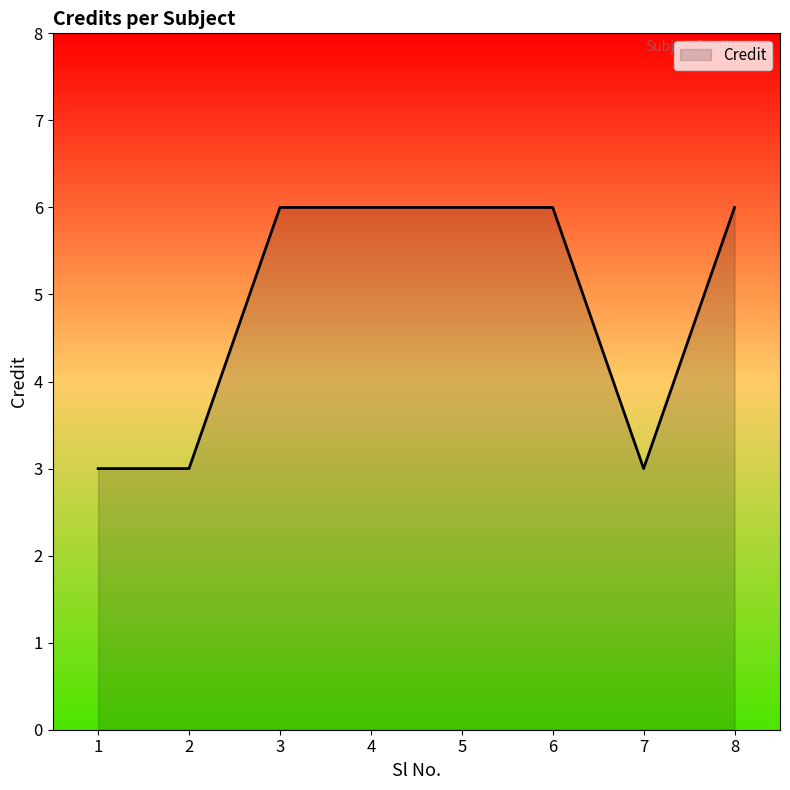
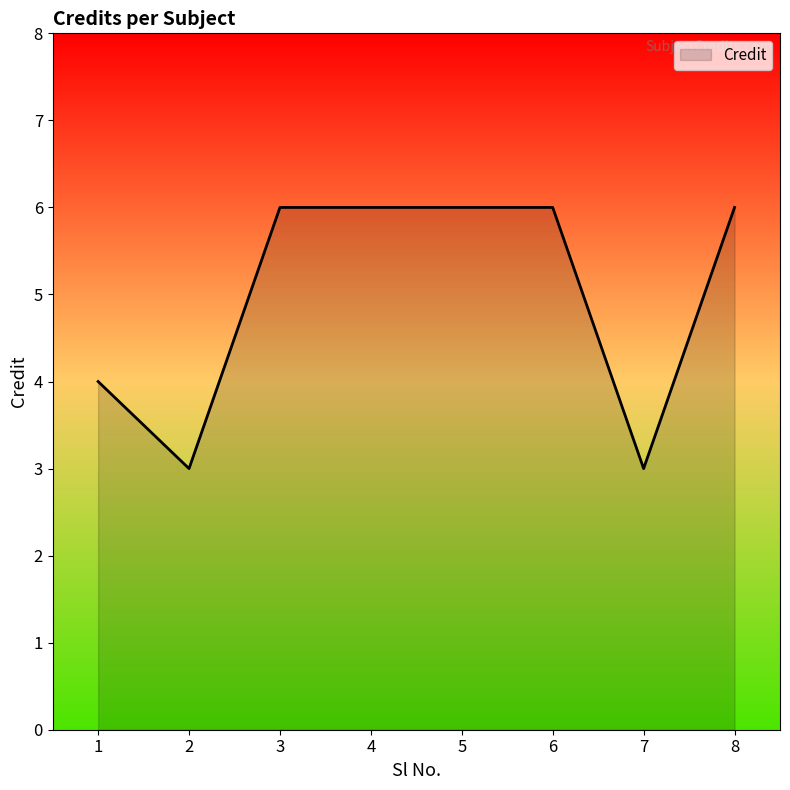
  {
-   "1": 3,
+   "1": 4,
    "2": 3,
    "3": 6,
    "4": 6,
    "5": 6,
    "6": 6,
    "7": 3,
    "8": 6
  }
